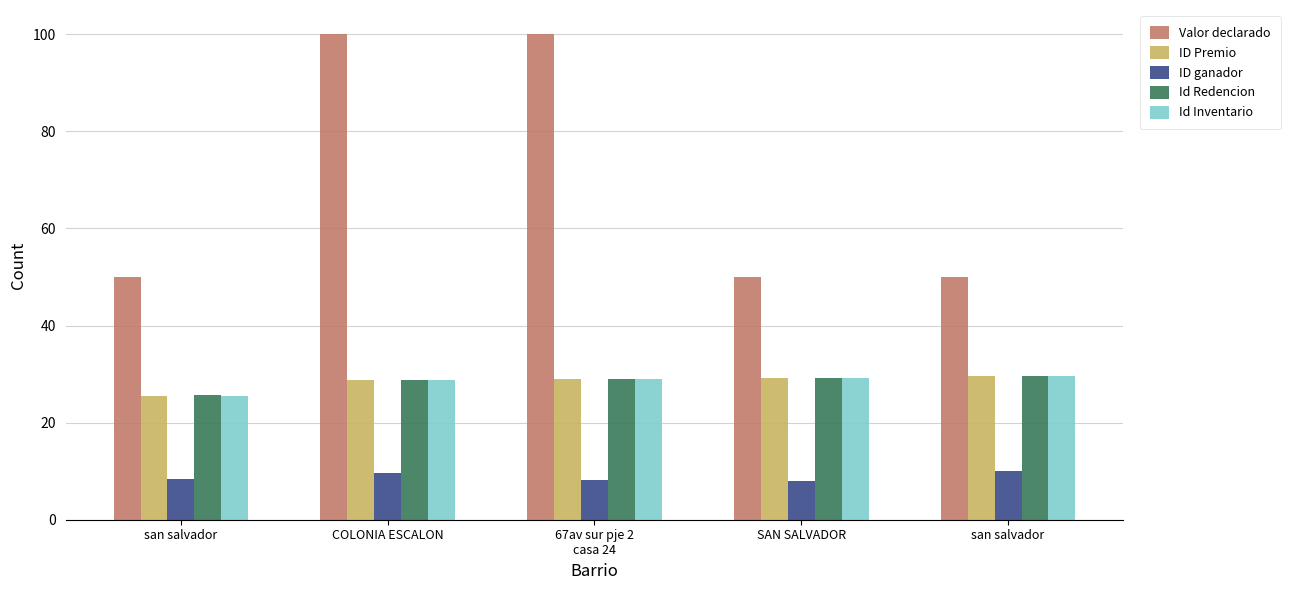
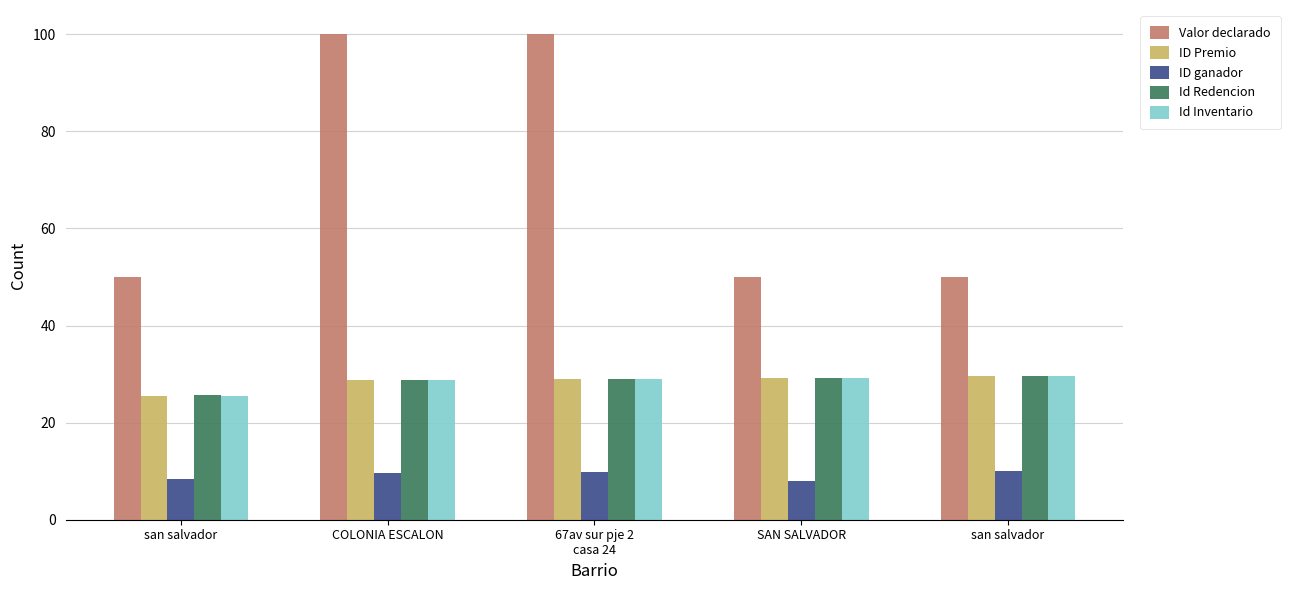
  {
    "ID ganador": {
      "COLONIA ESCALON": 10,
-     "67av sur pje 2 casa 24": 8,
+     "67av sur pje 2 casa 24": 10,
      "SAN SALVADOR": 8
    },
    "Id Redencion": {
      "COLONIA ESCALON": 29,
      "67av sur pje 2 casa 24": 29,
      "SAN SALVADOR": 29
    },
    "Id Inventario": {
      "COLONIA ESCALON": 29,
      "67av sur pje 2 casa 24": 29,
      "SAN SALVADOR": 29
    }
  }
